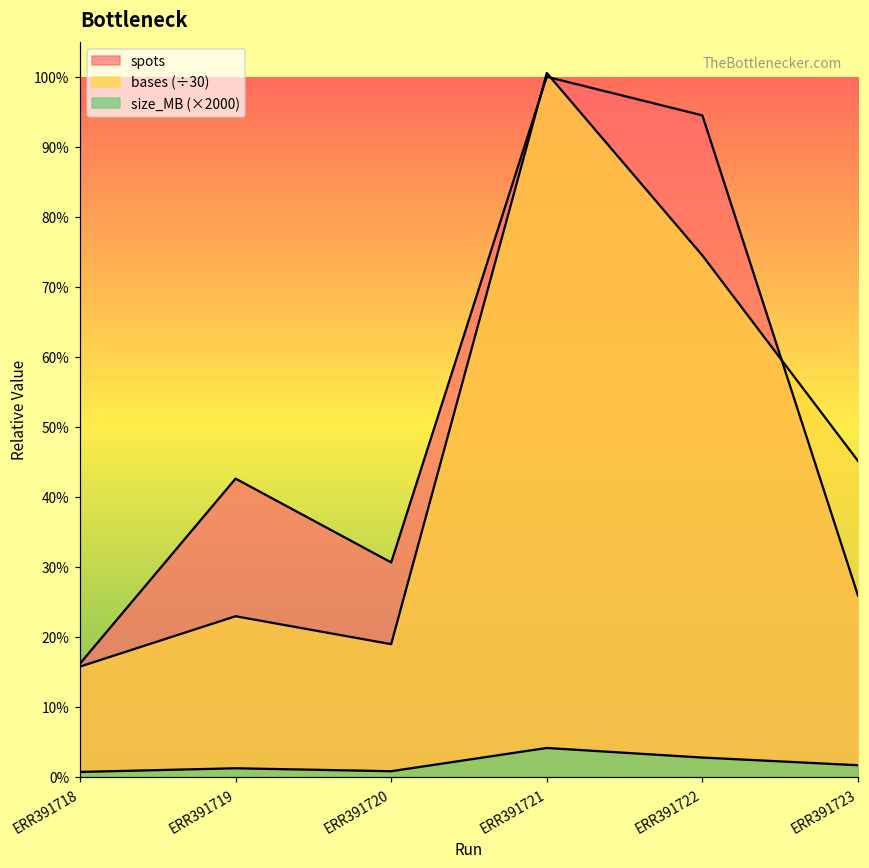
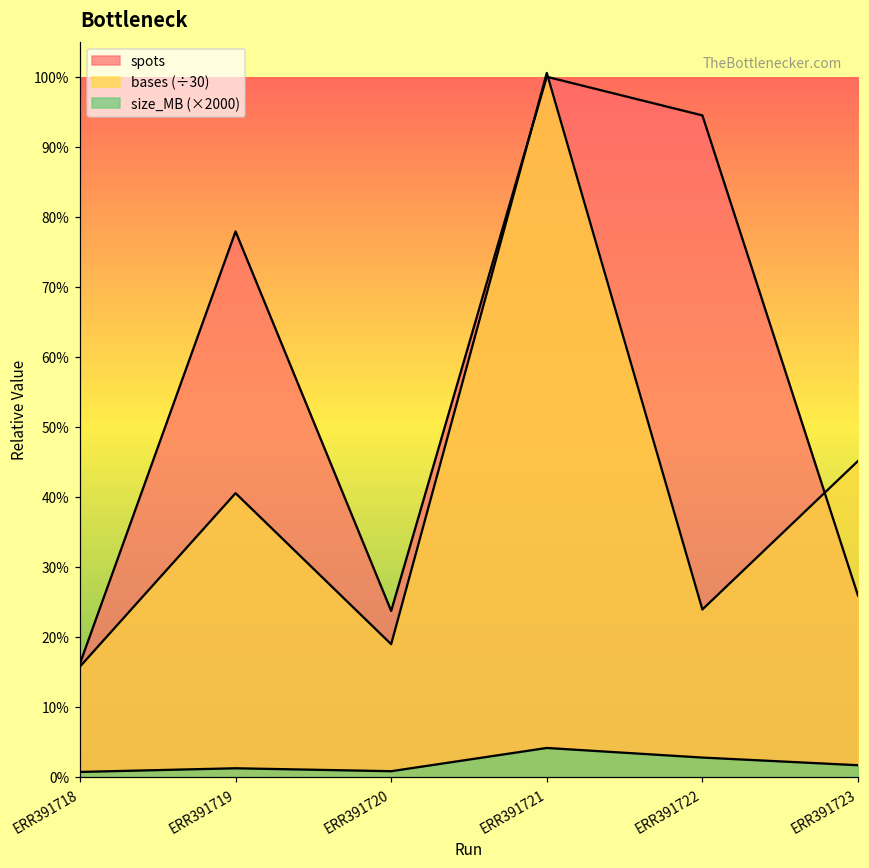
  {
    "spots": {
      "ERR391718": "16%",
-     "ERR391719": "43%",
-     "ERR391720": "31%",
+     "ERR391719": "78%",
+     "ERR391720": "24%",
      "ERR391721": "100%",
      "ERR391722": "94%",
      "ERR391723": "26%"
    },
    "bases (÷30)": {
      "ERR391718": "16%",
-     "ERR391719": "23%",
+     "ERR391719": "41%",
      "ERR391720": "19%",
      "ERR391721": "101%",
-     "ERR391722": "74%",
+     "ERR391722": "24%",
      "ERR391723": "45%"
    },
    "size_MB (×2000)": {
      "ERR391718": "1%",
      "ERR391719": "1%",
      "ERR391720": "1%",
      "ERR391721": "4%",
      "ERR391722": "3%",
      "ERR391723": "2%"
    }
  }
